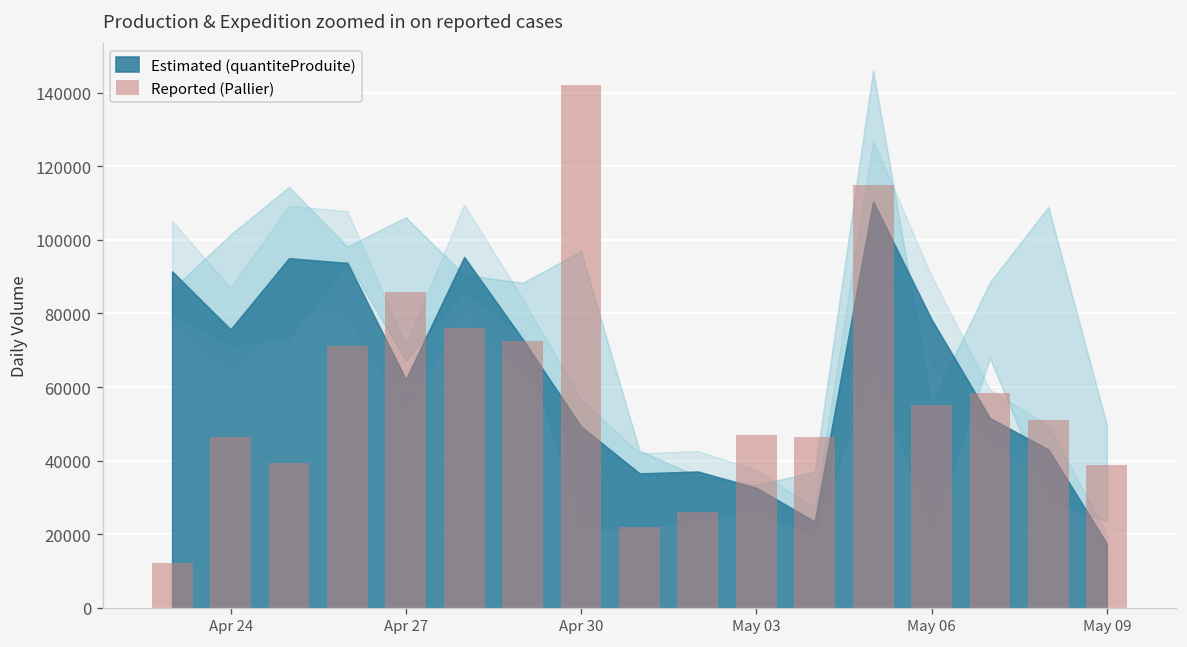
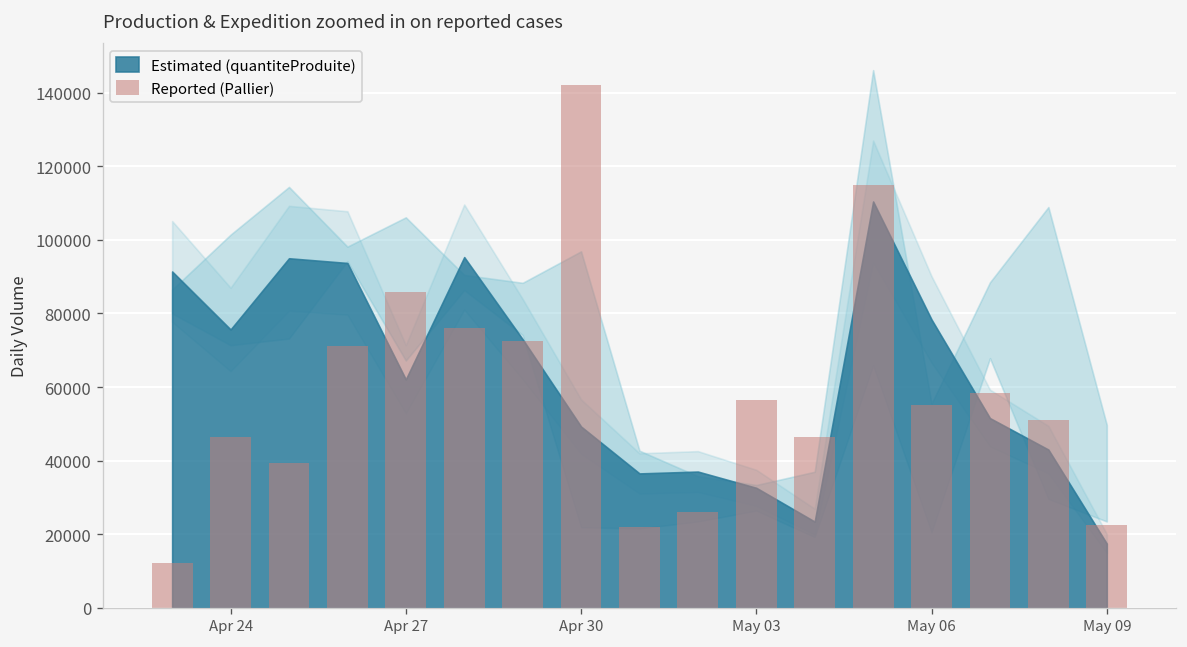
  {
    "Reported (Pallier)": {
      "Apr 24": 46000,
      "Apr 27": 86000,
      "Apr 30": 142000,
-     "May 03": 47000,
+     "May 03": 56000,
      "May 06": 55000,
-     "May 09": 39000
+     "May 09": 22000
    },
    "Estimated (quantiteProduite)": {
      "Apr 24": 76000,
      "Apr 27": 62000,
      "Apr 30": 49000,
      "May 06": 78000,
      "May 09": 17000
    }
  }
